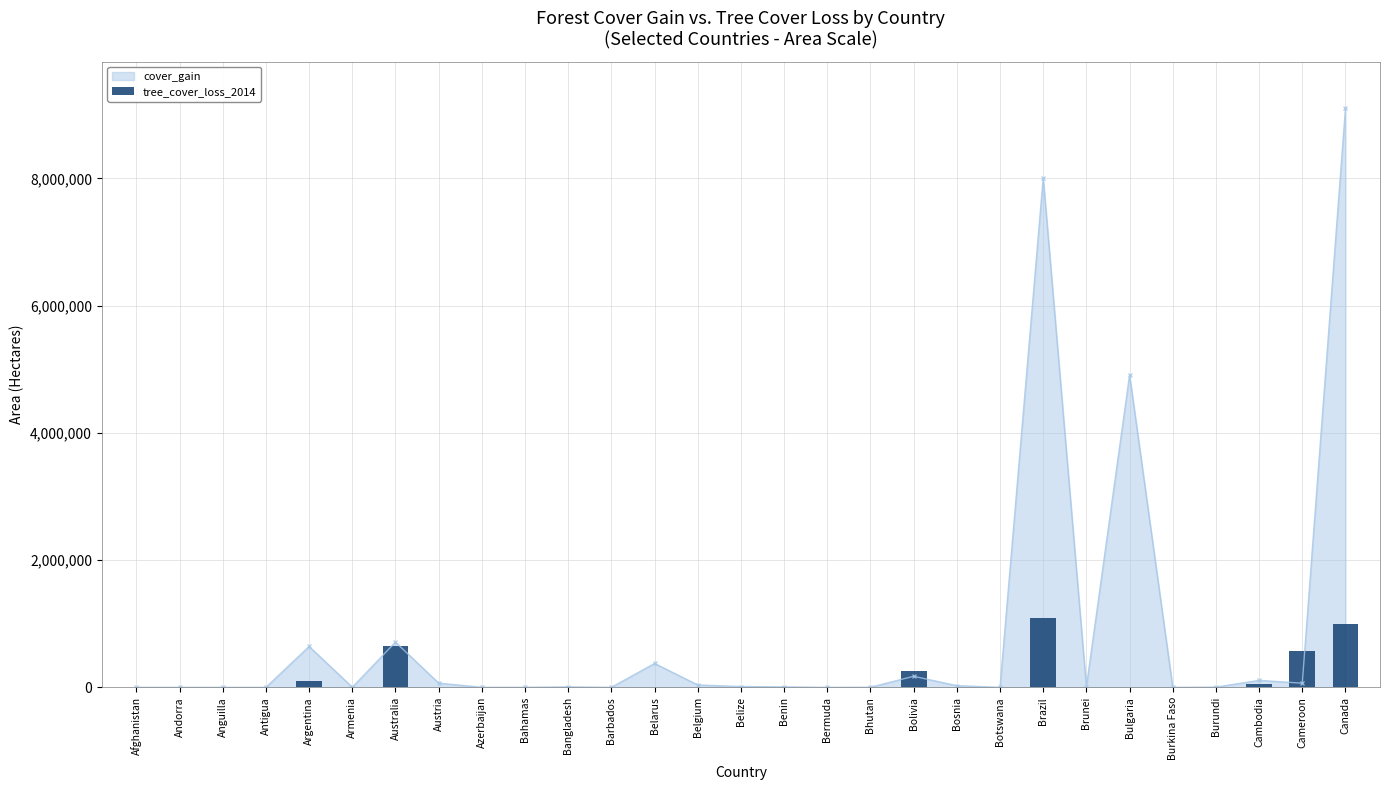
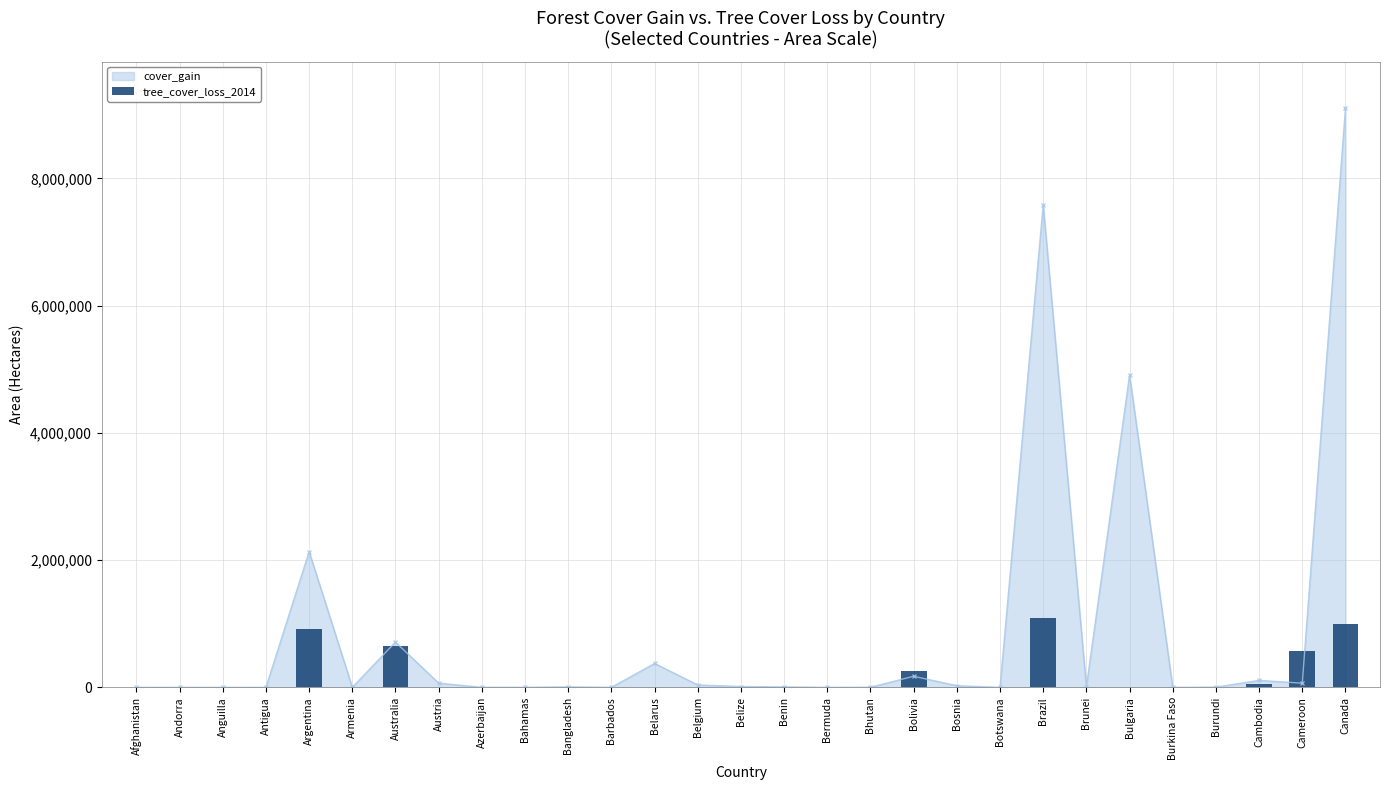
  {
    "cover_gain": {
      "Afghanistan": "0",
      "Andorra": "0",
      "Anguilla": "0",
      "Antigua": "0",
-     "Argentina": "600,000",
+     "Argentina": "2,100,000",
      "Armenia": "0",
      "Australia": "700,000",
      "Austria": "100,000",
      "Azerbaijan": "0",
      "Bahamas": "0",
      "Bangladesh": "0",
      "Barbados": "0",
      "Belarus": "400,000",
      "Belgium": "0",
      "Belize": "0",
      "Benin": "0",
      "Bermuda": "0",
      "Bhutan": "0",
      "Bolivia": "200,000",
      "Bosnia": "0",
      "Botswana": "0",
-     "Brazil": "8,000,000",
+     "Brazil": "7,600,000",
      "Brunei": "0",
      "Bulgaria": "4,900,000",
      "Burkina Faso": "0",
      "Burundi": "0",
      "Cambodia": "100,000",
      "Cameroon": "100,000",
      "Canada": "9,100,000"
    },
    "tree_cover_loss_2014": {
      "Andorra": "0",
      "Anguilla": "0",
-     "Argentina": "100,000",
+     "Argentina": "900,000",
      "Australia": "700,000",
      "Bermuda": "0",
      "Bolivia": "300,000",
      "Brazil": "1,100,000",
      "Burkina Faso": "0",
      "Cambodia": "100,000",
      "Cameroon": "600,000",
      "Canada": "1,000,000"
    }
  }
